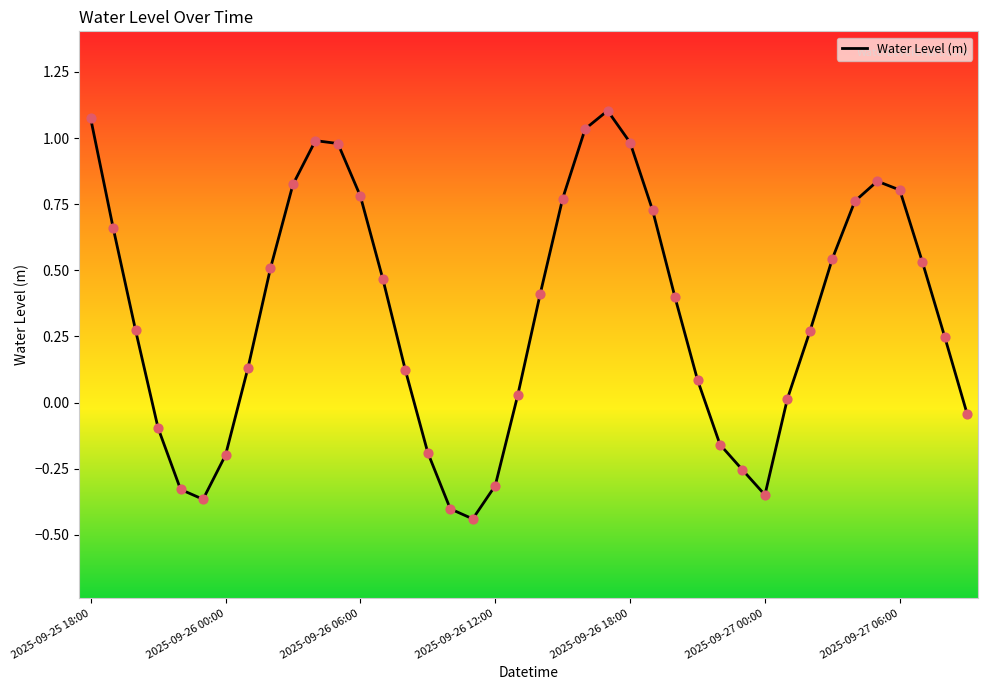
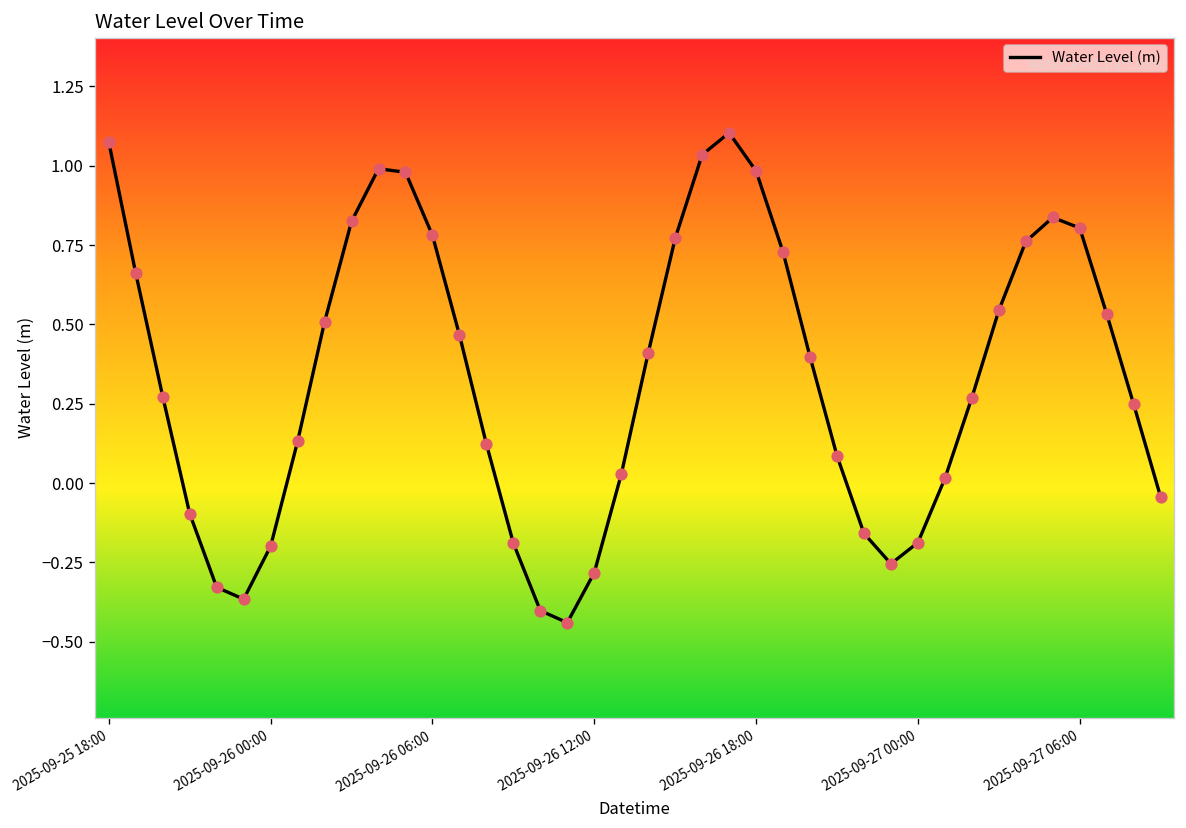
  {
    "2025-09-25 18:00": 1.07,
    "2025-09-26 00:00": -0.20,
    "2025-09-26 06:00": 0.78,
-   "2025-09-26 12:00": -0.31,
+   "2025-09-26 12:00": -0.28,
    "2025-09-26 18:00": 0.98,
-   "2025-09-27 00:00": -0.35,
+   "2025-09-27 00:00": -0.19,
    "2025-09-27 06:00": 0.80
  }
